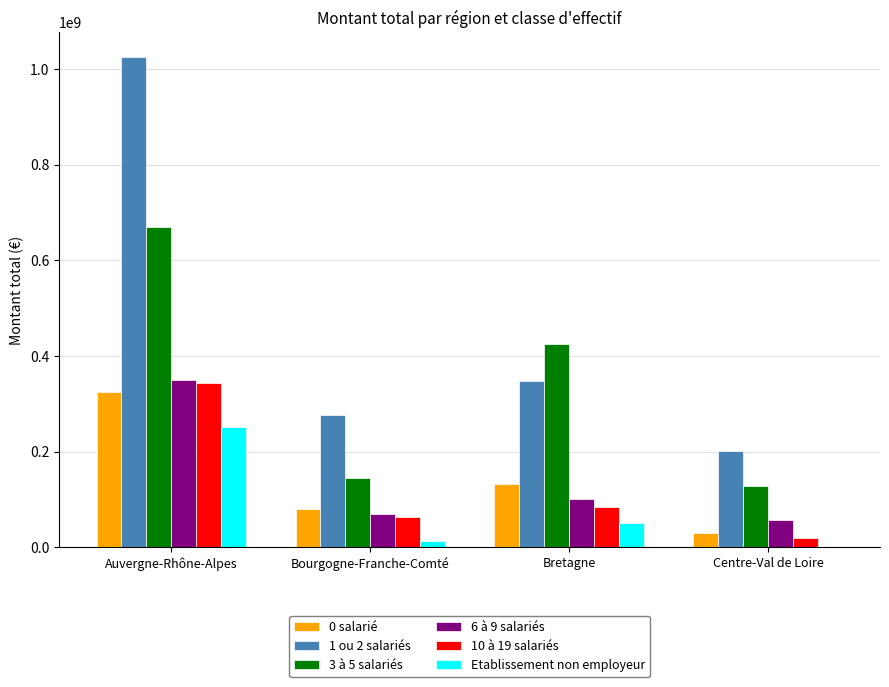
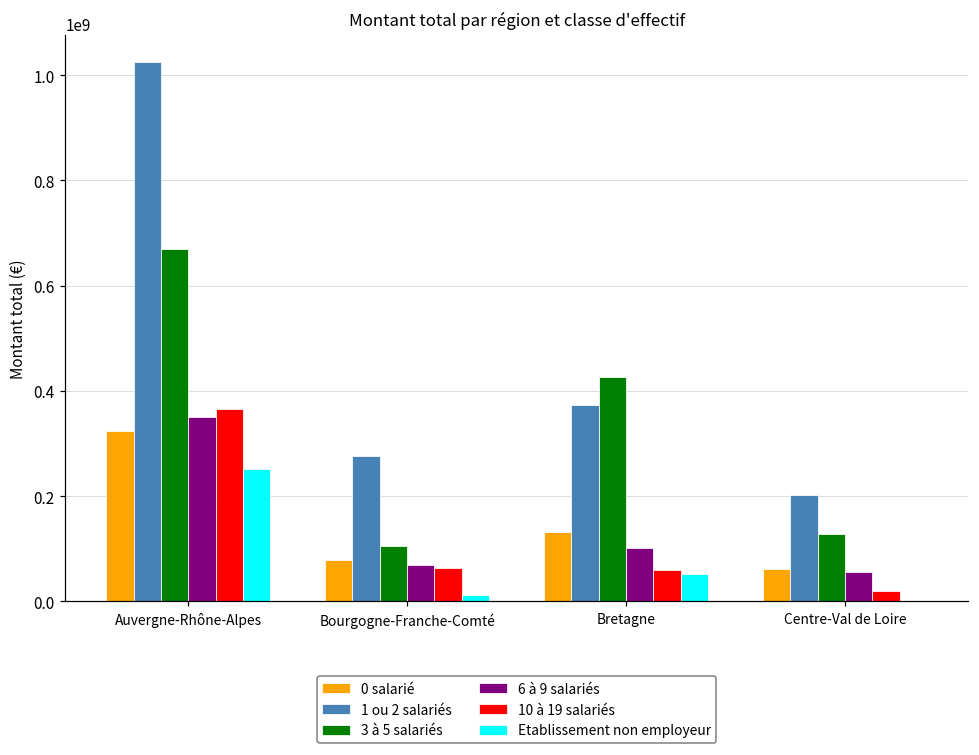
  {
    "0 salarié": {
      "Auvergne-Rhône-Alpes": 320000000,
      "Bourgogne-Franche-Comté": 80000000,
      "Bretagne": 130000000,
-     "Centre-Val de Loire": 30000000
+     "Centre-Val de Loire": 60000000
    },
    "1 ou 2 salariés": {
      "Auvergne-Rhône-Alpes": 1030000000,
      "Bourgogne-Franche-Comté": 280000000,
-     "Bretagne": 350000000,
+     "Bretagne": 370000000,
      "Centre-Val de Loire": 200000000
    },
    "3 à 5 salariés": {
      "Auvergne-Rhône-Alpes": 670000000,
-     "Bourgogne-Franche-Comté": 150000000,
+     "Bourgogne-Franche-Comté": 100000000,
      "Bretagne": 430000000,
      "Centre-Val de Loire": 130000000
    },
    "6 à 9 salariés": {
      "Auvergne-Rhône-Alpes": 350000000,
      "Bourgogne-Franche-Comté": 70000000,
      "Bretagne": 100000000,
      "Centre-Val de Loire": 60000000
    },
    "10 à 19 salariés": {
-     "Auvergne-Rhône-Alpes": 340000000,
+     "Auvergne-Rhône-Alpes": 370000000,
      "Bourgogne-Franche-Comté": 60000000,
-     "Bretagne": 90000000,
+     "Bretagne": 60000000,
      "Centre-Val de Loire": 20000000
    },
    "Etablissement non employeur": {
      "Auvergne-Rhône-Alpes": 250000000,
      "Bourgogne-Franche-Comté": 10000000,
      "Bretagne": 50000000,
      "Centre-Val de Loire": 0
    }
  }
